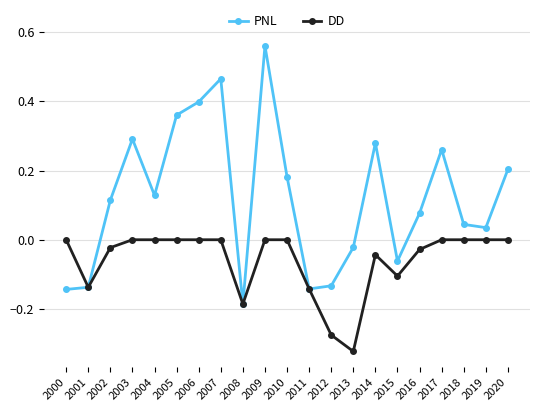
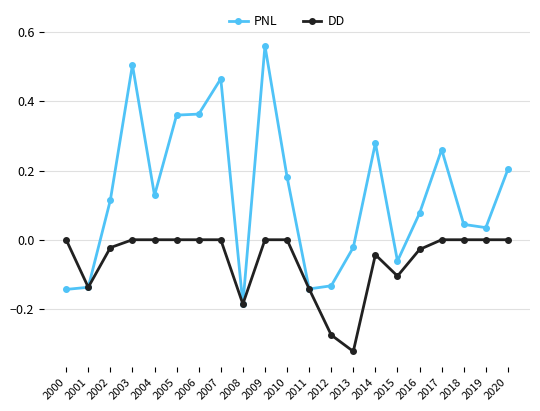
  {
    "PNL": {
      "2000": -0.14,
      "2002": 0.11,
-     "2003": 0.29,
+     "2003": 0.51,
      "2004": 0.13,
      "2005": 0.36,
-     "2006": 0.40,
+     "2006": 0.36,
      "2007": 0.47,
      "2009": 0.56,
      "2010": 0.18,
      "2012": -0.13,
      "2013": -0.02,
      "2014": 0.28,
      "2015": -0.06,
      "2016": 0.08,
      "2017": 0.26,
      "2018": 0.04,
      "2019": 0.03,
      "2020": 0.20
    },
    "DD": {
      "2000": 0.00,
      "2002": -0.02,
      "2003": 0.00,
      "2004": 0.00,
      "2005": 0.00,
      "2006": 0.00,
      "2007": 0.00,
      "2009": 0.00,
      "2010": 0.00,
      "2012": -0.28,
      "2013": -0.32,
      "2014": -0.04,
      "2015": -0.11,
      "2016": -0.03,
      "2017": 0.00,
      "2018": 0.00,
      "2019": 0.00,
      "2020": 0.00
    }
  }
